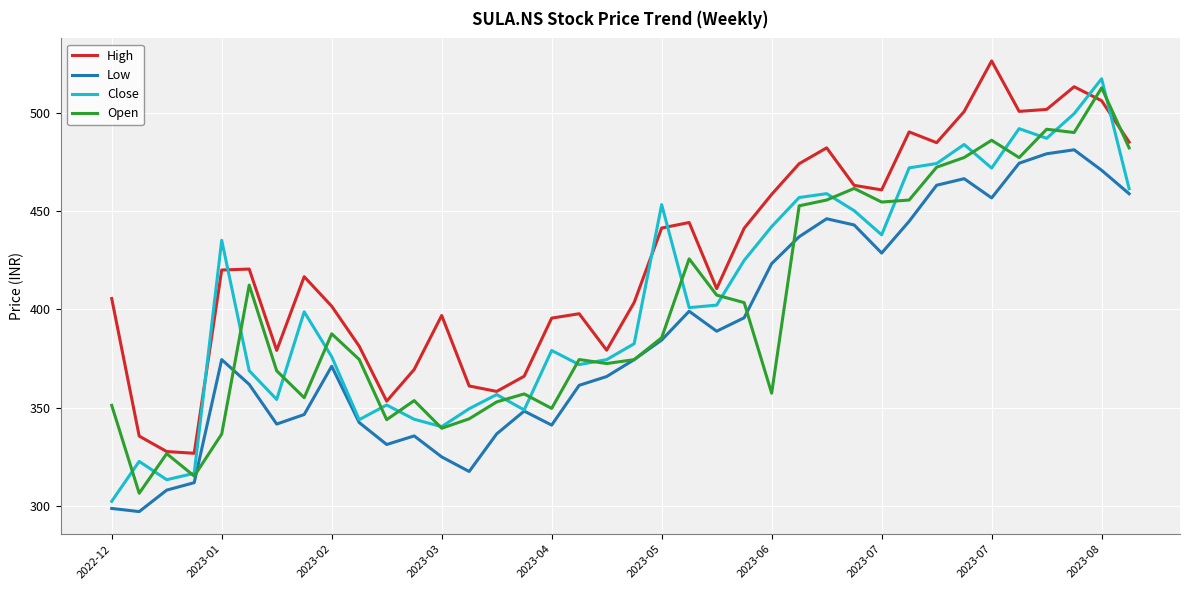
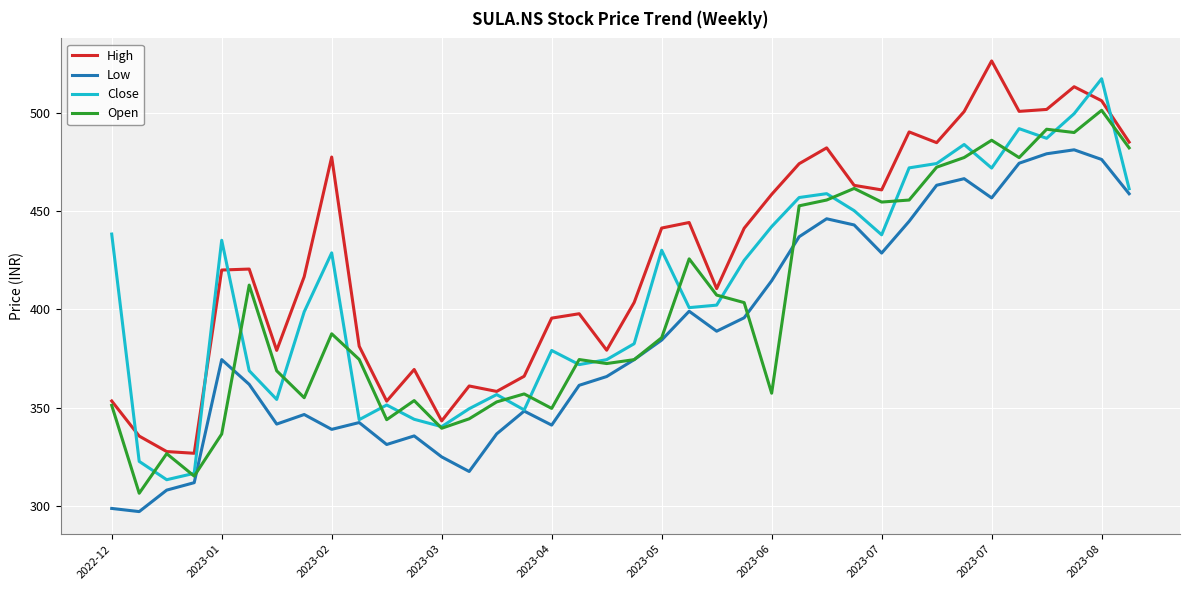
  {
    "High": {
-     "2022-12": 406,
+     "2022-12": 353,
      "2023-01": 420,
-     "2023-02": 402,
-     "2023-03": 397,
+     "2023-02": 478,
+     "2023-03": 343,
      "2023-04": 396,
      "2023-05": 441,
      "2023-06": 459,
      "2023-08": 506
    },
    "Low": {
      "2022-12": 299,
      "2023-01": 374,
-     "2023-02": 371,
+     "2023-02": 339,
      "2023-03": 325,
      "2023-04": 341,
-     "2023-06": 423,
-     "2023-08": 471
+     "2023-06": 415,
+     "2023-08": 476
    },
    "Close": {
-     "2022-12": 302,
+     "2022-12": 438,
      "2023-01": 435,
-     "2023-02": 376,
+     "2023-02": 429,
      "2023-04": 379,
-     "2023-05": 453,
+     "2023-05": 430,
      "2023-06": 442,
      "2023-08": 518
    },
    "Open": {
      "2022-12": 351,
      "2023-01": 336,
      "2023-02": 388,
      "2023-04": 350,
      "2023-06": 357,
-     "2023-08": 513
+     "2023-08": 501
    }
  }
